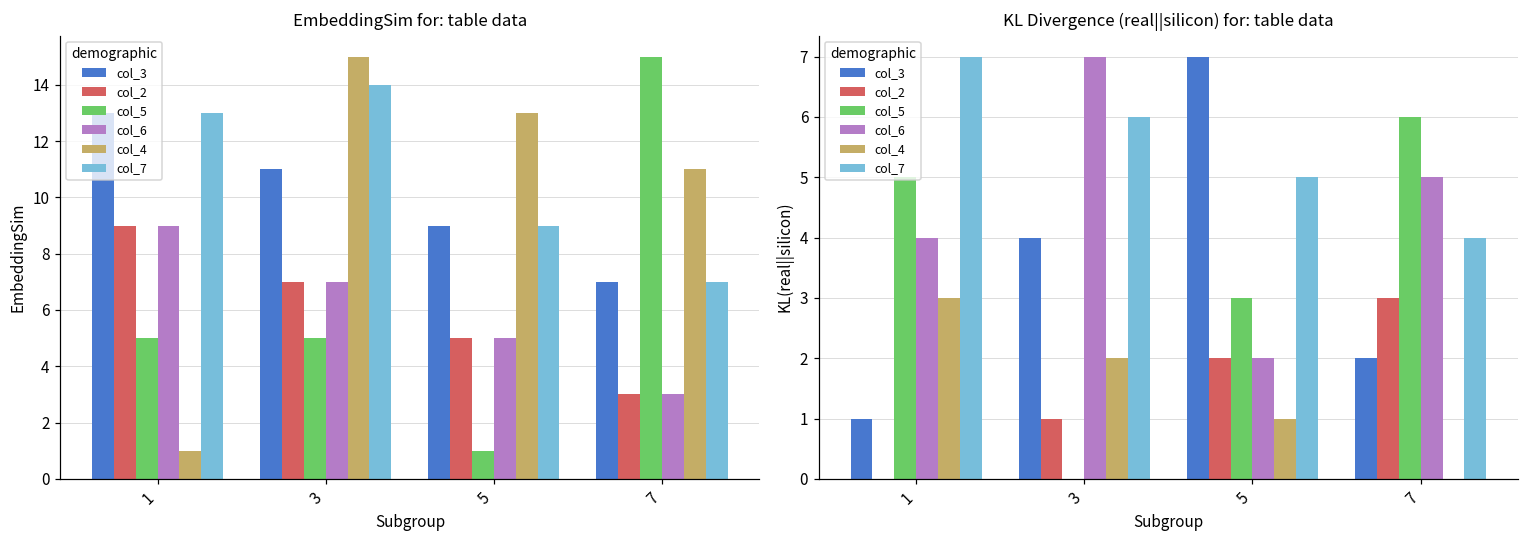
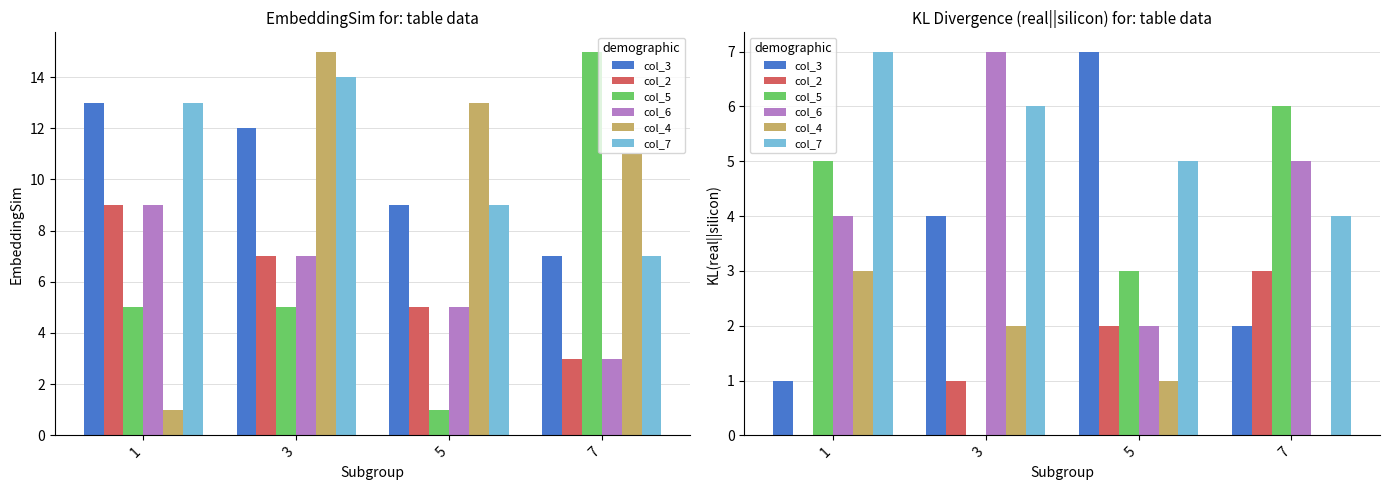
  {
    "EmbeddingSim for: table data": {
      "col_3": {
        "1": 13,
-       "3": 11,
+       "3": 12,
        "5": 9,
        "7": 7
      },
      "col_2": {
        "1": 9,
        "3": 7,
        "5": 5,
        "7": 3
      },
      "col_5": {
        "1": 5,
        "3": 5,
        "5": 1,
        "7": 15
      },
      "col_6": {
        "1": 9,
        "3": 7,
        "5": 5,
        "7": 3
      },
      "col_4": {
        "1": 1,
        "3": 15,
        "5": 13,
        "7": 11
      },
      "col_7": {
        "1": 13,
        "3": 14,
        "5": 9,
        "7": 7
      }
    },
    "KL Divergence (real||silicon) for: table data": {
      "col_3": {
        "1": 1.0,
        "3": 4.0,
        "5": 7.0,
        "7": 2.0
      },
      "col_2": {
        "1": 0.0,
        "3": 1.0,
        "5": 2.0,
        "7": 3.0
      },
      "col_5": {
        "1": 5.0,
        "3": 0.0,
        "5": 3.0,
        "7": 6.0
      },
      "col_6": {
        "1": 4.0,
        "3": 7.0,
        "5": 2.0,
        "7": 5.0
      },
      "col_4": {
        "1": 3.0,
        "3": 2.0,
        "5": 1.0,
        "7": 0.0
      },
      "col_7": {
        "1": 7.0,
        "3": 6.0,
        "5": 5.0,
        "7": 4.0
      }
    }
  }
